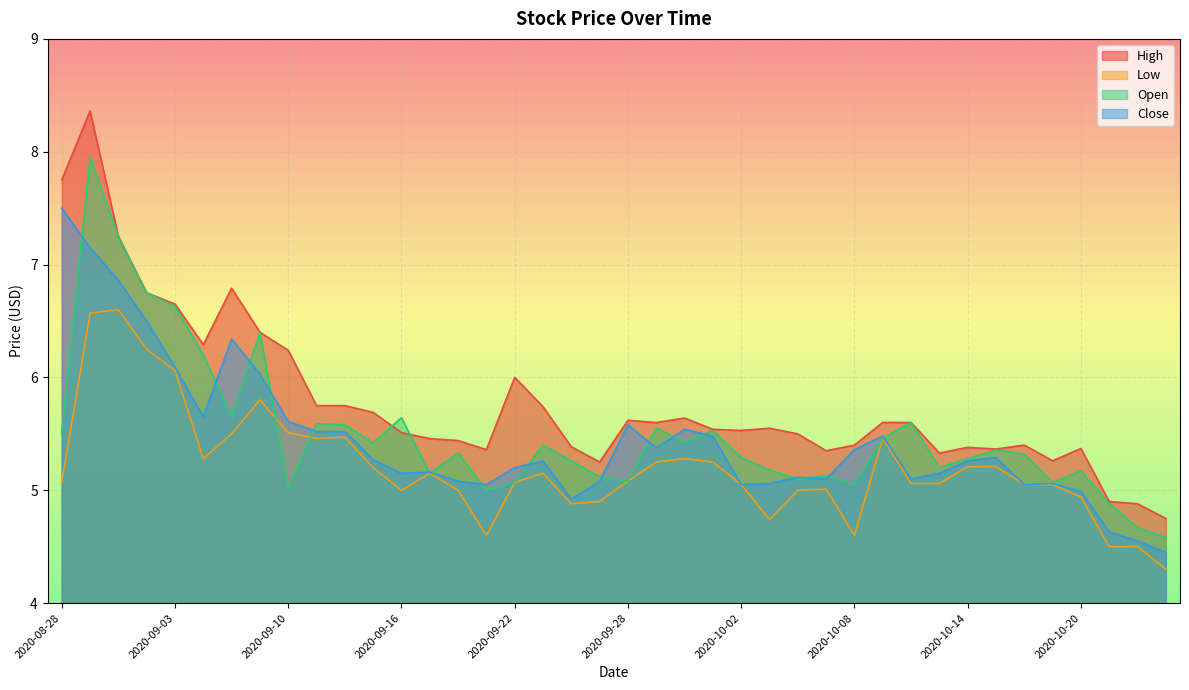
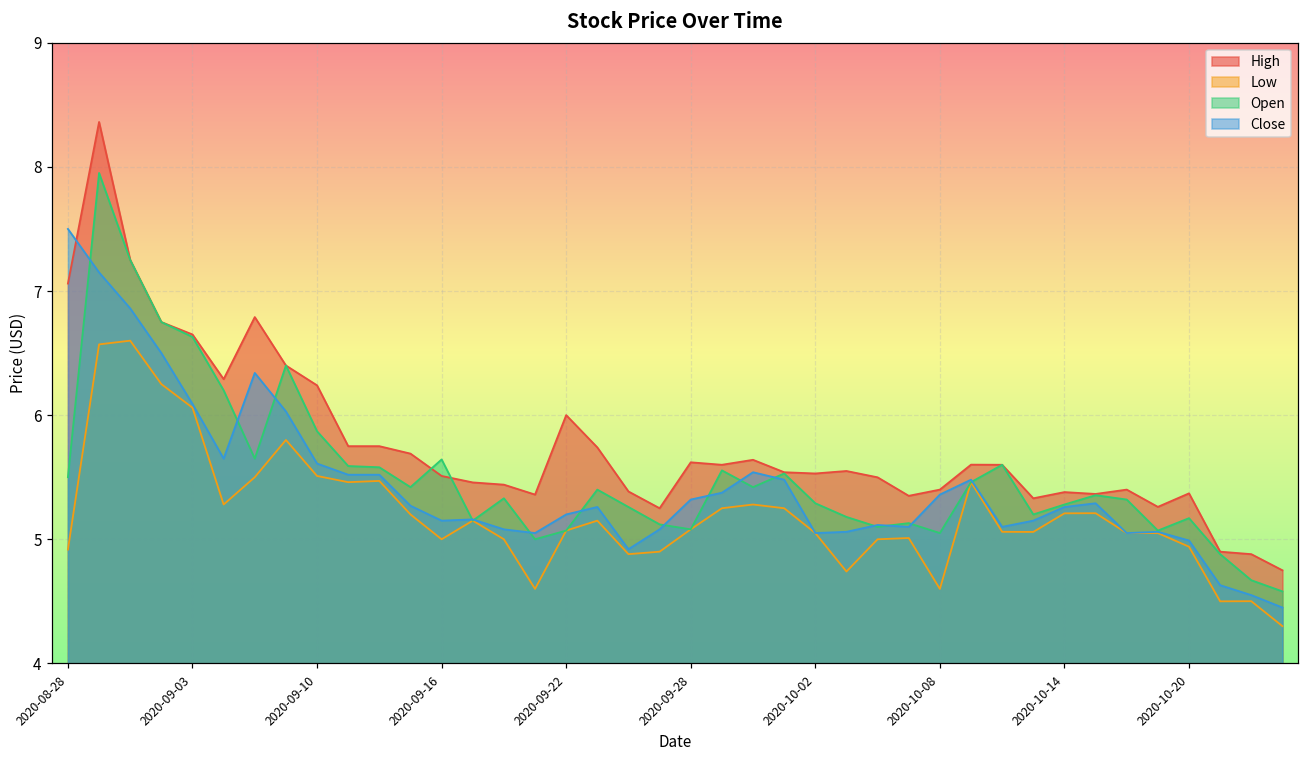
  {
    "High": {
-     "2020-08-28": 7.75,
+     "2020-08-28": 7.06,
      "2020-09-10": 6.24,
      "2020-09-16": 5.51,
      "2020-09-22": 6.00,
      "2020-09-28": 5.62,
      "2020-10-02": 5.53,
      "2020-10-08": 5.40,
      "2020-10-14": 5.38,
      "2020-10-20": 5.37
    },
    "Low": {
-     "2020-08-28": 5.07,
+     "2020-08-28": 4.92,
      "2020-09-03": 6.06,
      "2020-09-10": 5.51,
      "2020-09-16": 5.00,
      "2020-10-08": 4.60,
      "2020-10-14": 5.21,
      "2020-10-20": 4.94
    },
    "Open": {
      "2020-08-28": 5.50,
-     "2020-09-10": 5.02,
+     "2020-09-10": 5.87,
      "2020-09-16": 5.64,
      "2020-10-02": 5.29,
      "2020-10-08": 5.05,
      "2020-10-20": 5.17
    },
    "Close": {
      "2020-08-28": 7.50,
      "2020-09-03": 6.09,
      "2020-09-10": 5.61,
      "2020-09-16": 5.15,
      "2020-09-22": 5.20,
-     "2020-09-28": 5.58,
+     "2020-09-28": 5.32,
      "2020-10-08": 5.36,
      "2020-10-20": 4.99
    }
  }
